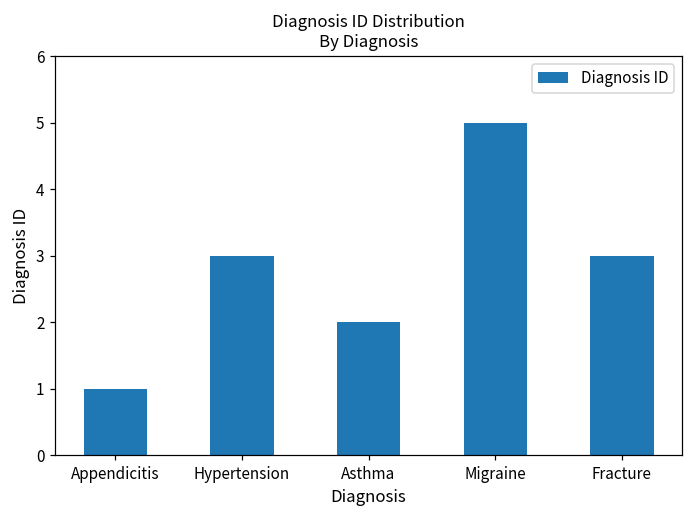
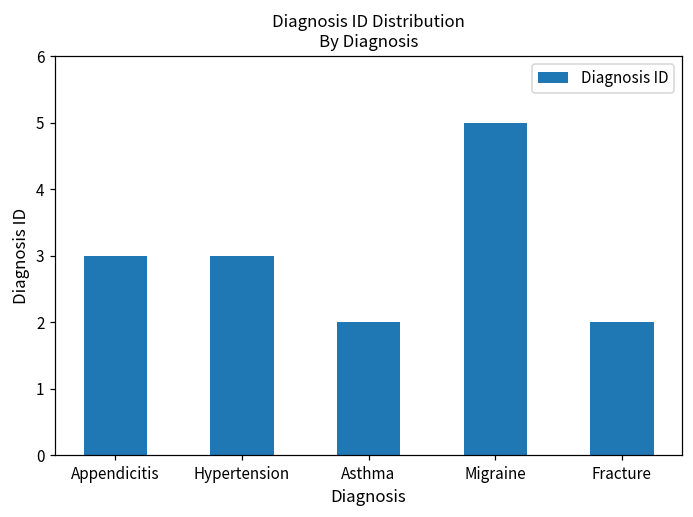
  {
-   "Appendicitis": 1,
+   "Appendicitis": 3,
    "Hypertension": 3,
    "Asthma": 2,
    "Migraine": 5,
-   "Fracture": 3
+   "Fracture": 2
  }
